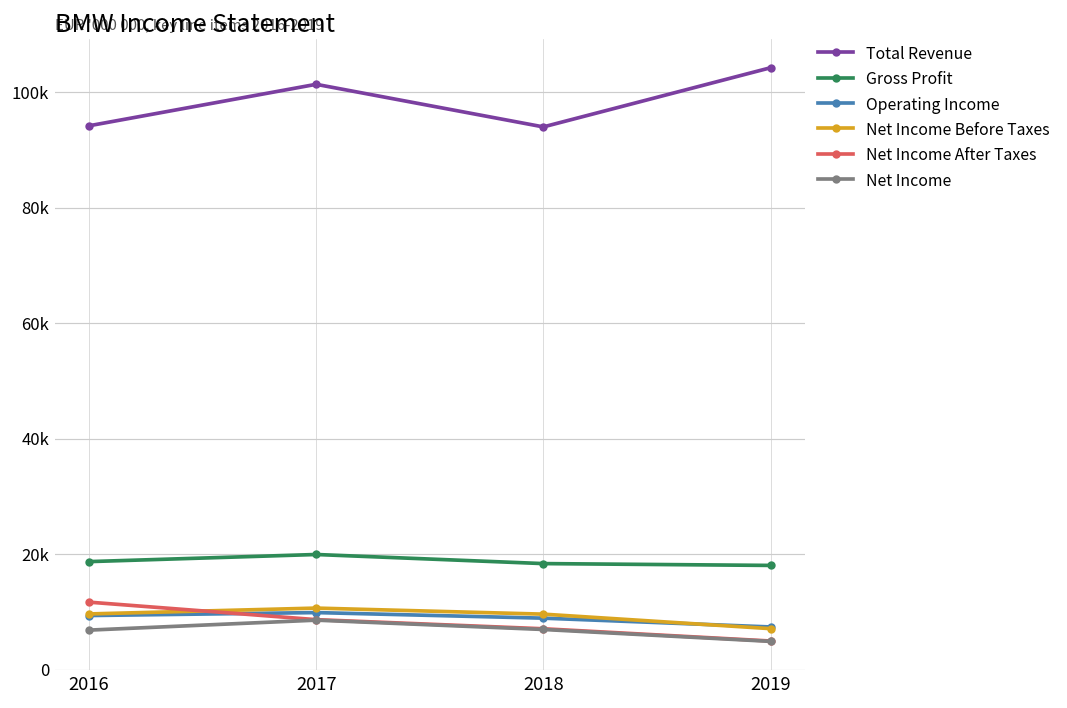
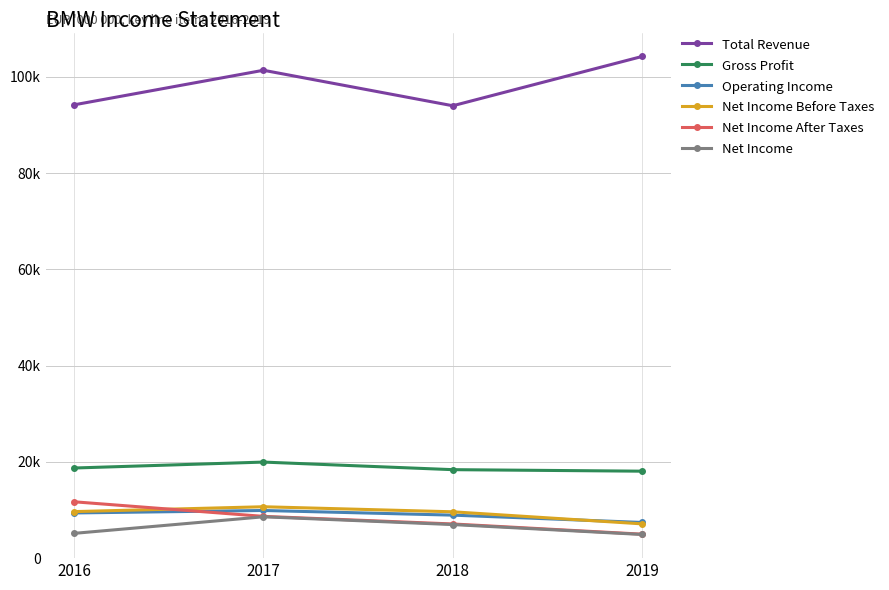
  {
    "Total Revenue": {
      "2016": 94000,
      "2017": 101000,
      "2018": 94000,
      "2019": 104000
    },
    "Gross Profit": {
      "2016": 19000,
      "2017": 20000,
      "2018": 18000,
      "2019": 18000
    },
    "Operating Income": {
      "2017": 10000,
      "2018": 9000
    },
    "Net Income Before Taxes": {
      "2017": 11000,
      "2018": 10000
    },
    "Net Income After Taxes": {
      "2016": 12000
    },
    "Net Income": {
-     "2016": 7000
+     "2016": 5000
    }
  }
